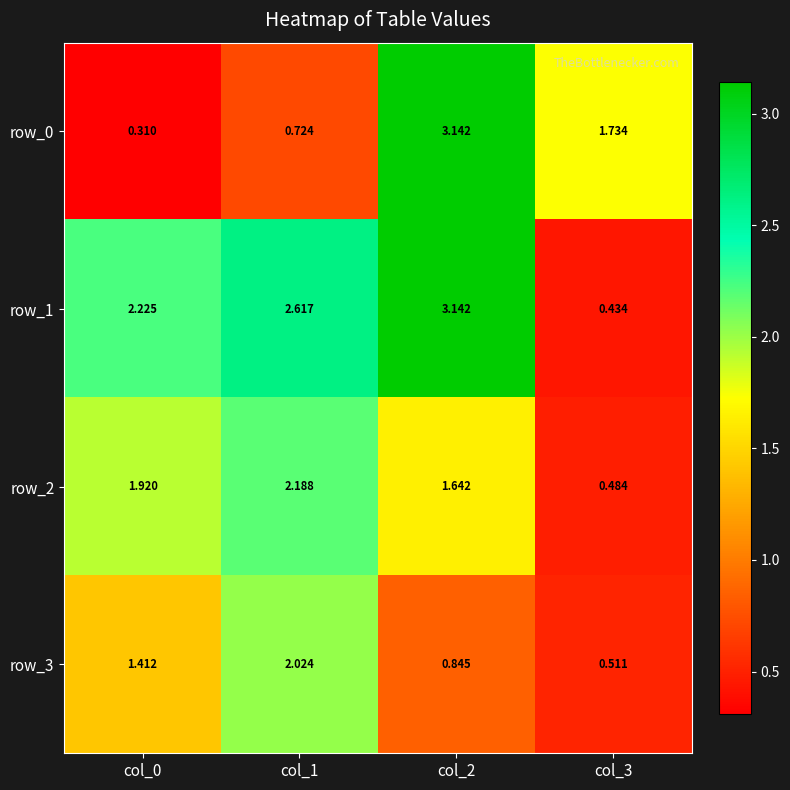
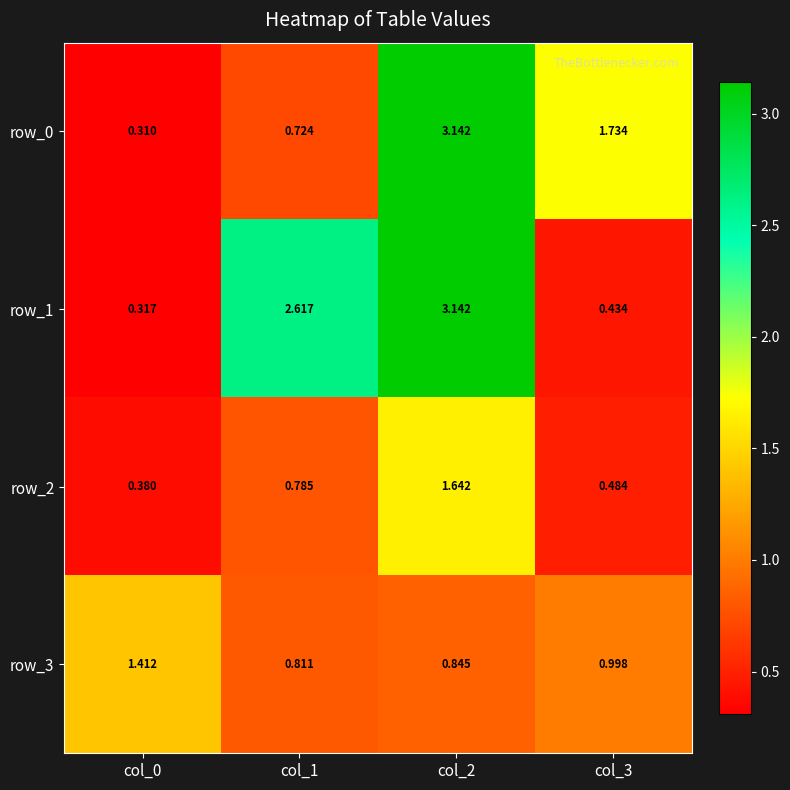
  {
    "row_0": {
      "col_0": 0.310,
      "col_1": 0.724,
      "col_2": 3.142
    },
    "row_1": {
-     "col_0": 2.225,
+     "col_0": 0.317,
      "col_1": 2.617,
      "col_2": 3.142,
      "col_3": 0.434
    },
    "row_2": {
-     "col_0": 1.920,
-     "col_1": 2.188,
+     "col_0": 0.380,
+     "col_1": 0.785,
      "col_2": 1.642,
      "col_3": 0.484
    },
    "row_3": {
      "col_0": 1.412,
-     "col_1": 2.024,
+     "col_1": 0.811,
      "col_2": 0.845,
-     "col_3": 0.511
+     "col_3": 0.998
    }
  }
